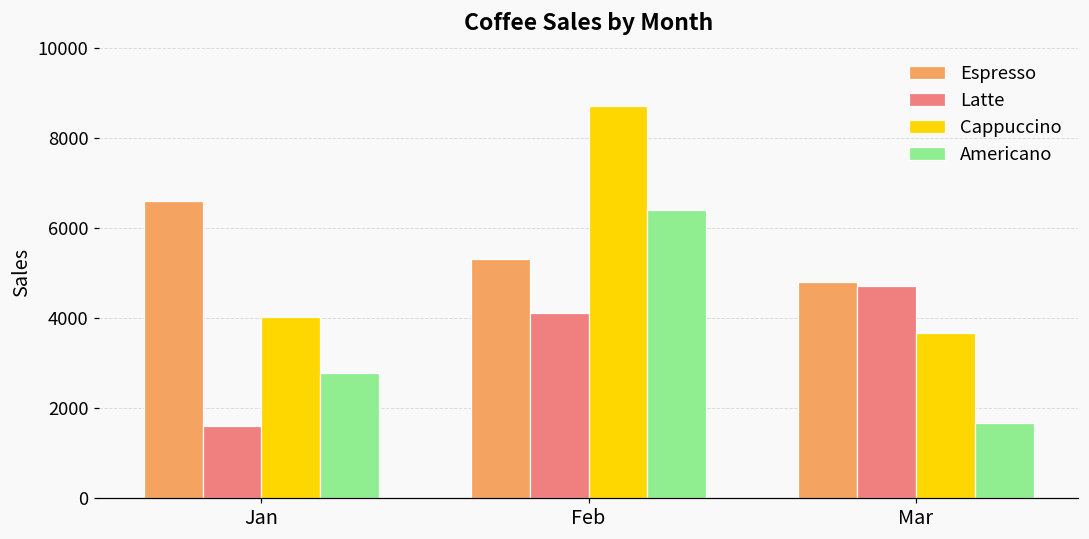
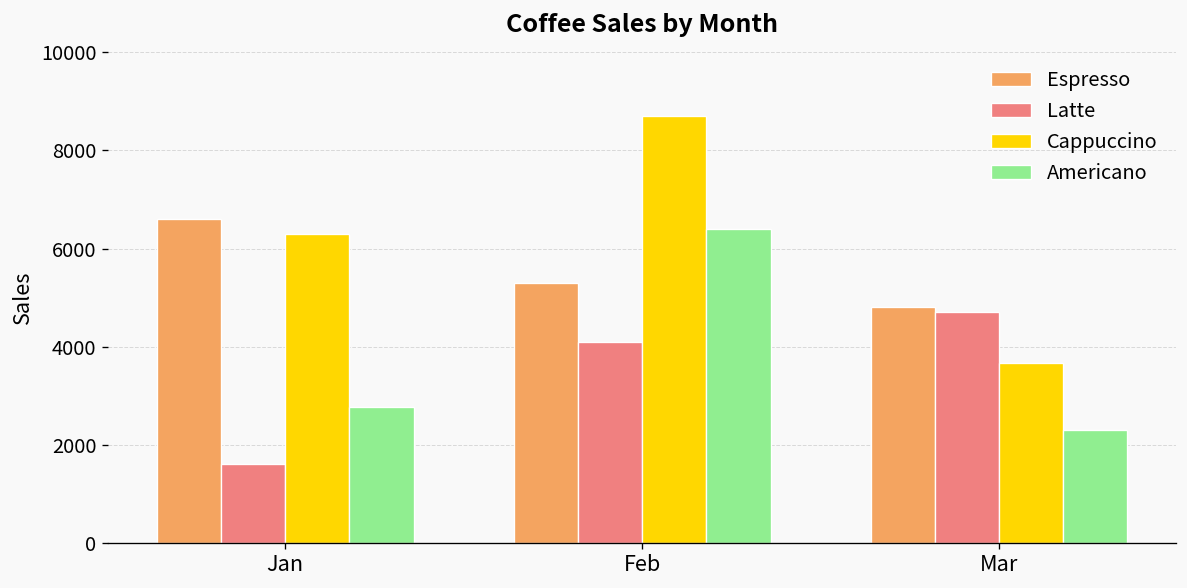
  {
    "Cappuccino": {
-     "Jan": 4000,
+     "Jan": 6300,
      "Feb": 8700,
      "Mar": 3700
    },
    "Americano": {
      "Jan": 2800,
      "Feb": 6400,
-     "Mar": 1700
+     "Mar": 2300
    }
  }
